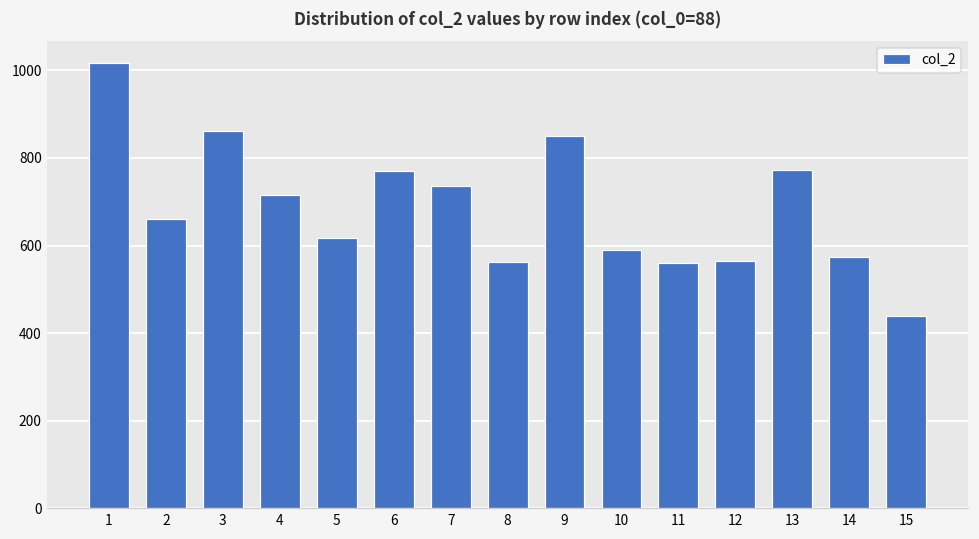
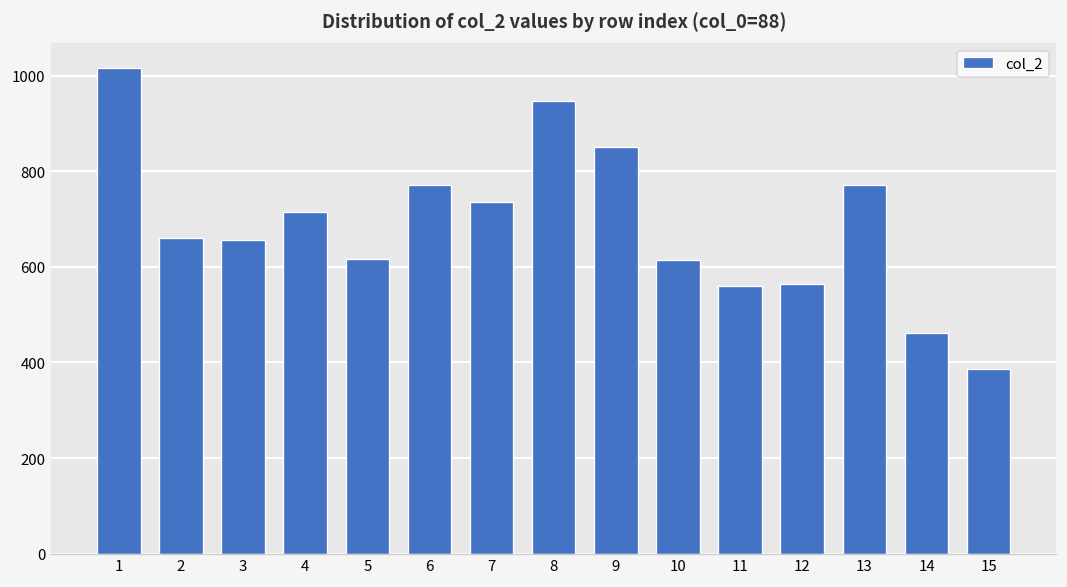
  {
    "1": 1020,
    "2": 660,
-   "3": 860,
+   "3": 660,
    "4": 720,
    "5": 620,
    "6": 770,
    "7": 740,
-   "8": 560,
+   "8": 950,
    "9": 850,
-   "10": 590,
+   "10": 620,
    "11": 560,
    "12": 570,
    "13": 770,
-   "14": 580,
-   "15": 440
+   "14": 460,
+   "15": 390
  }
